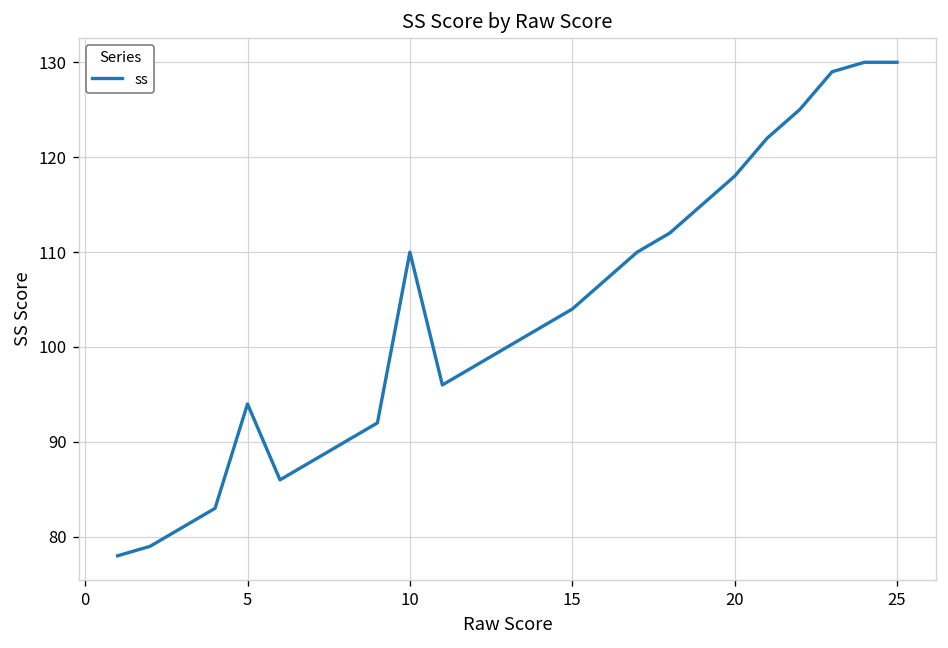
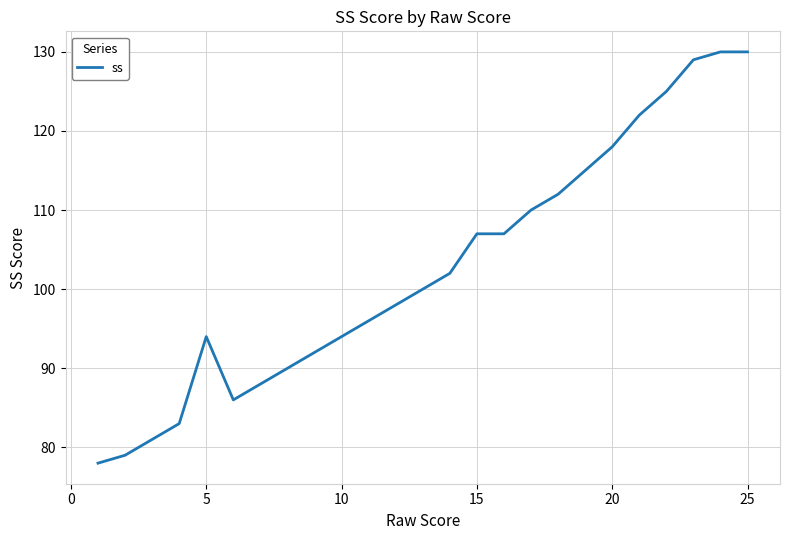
  {
    "5": 94,
-   "10": 110,
-   "15": 104,
+   "10": 94,
+   "15": 107,
    "20": 118,
    "25": 130
  }
